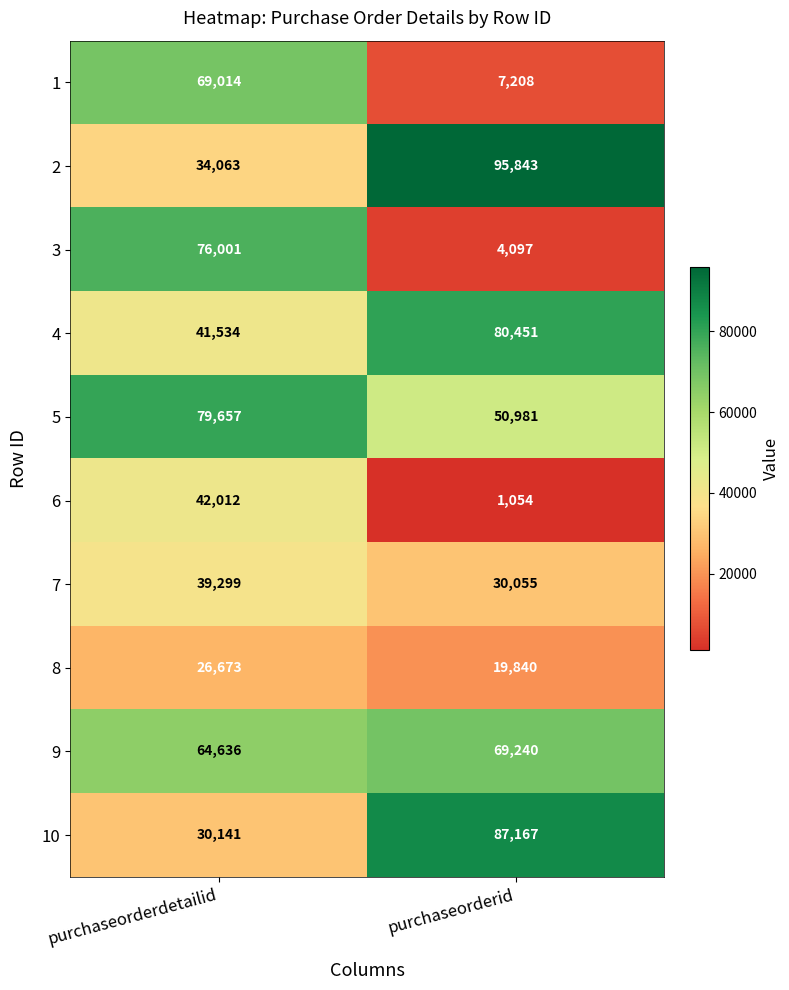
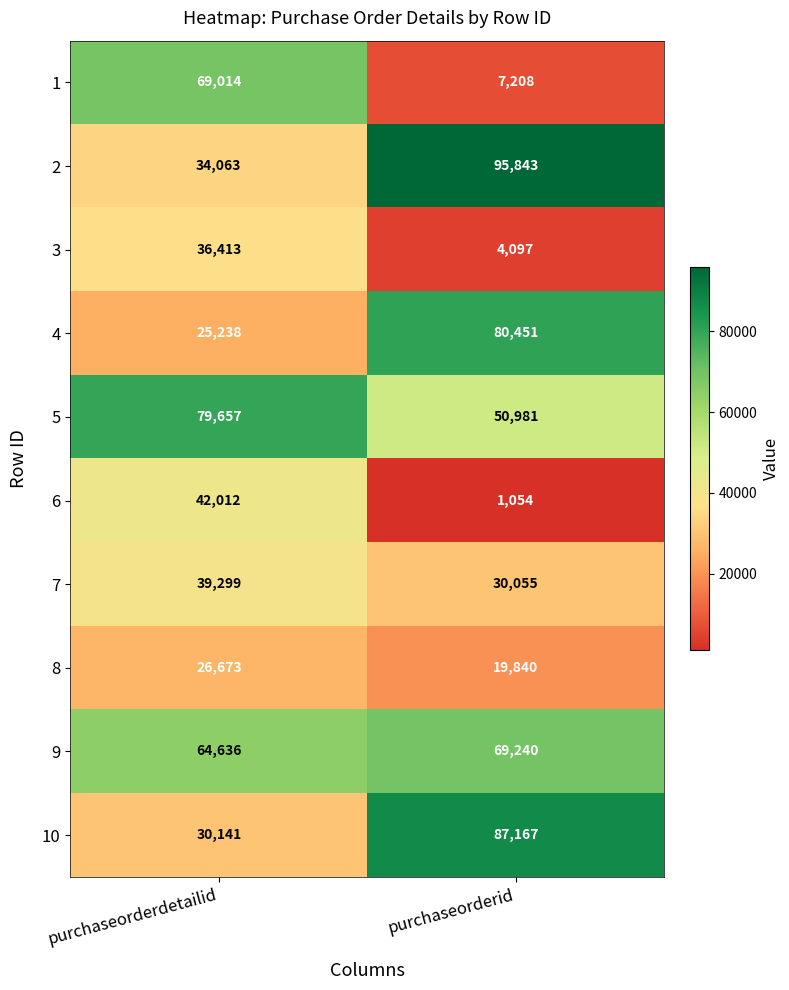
  {
    "1": {
      "purchaseorderdetailid": "69,014",
      "purchaseorderid": "7,208"
    },
    "2": {
      "purchaseorderdetailid": "34,063",
      "purchaseorderid": "95,843"
    },
    "3": {
-     "purchaseorderdetailid": "76,001",
+     "purchaseorderdetailid": "36,413",
      "purchaseorderid": "4,097"
    },
    "4": {
-     "purchaseorderdetailid": "41,534",
+     "purchaseorderdetailid": "25,238",
      "purchaseorderid": "80,451"
    },
    "5": {
      "purchaseorderdetailid": "79,657",
      "purchaseorderid": "50,981"
    },
    "6": {
      "purchaseorderdetailid": "42,012",
      "purchaseorderid": "1,054"
    },
    "7": {
      "purchaseorderdetailid": "39,299",
      "purchaseorderid": "30,055"
    },
    "8": {
      "purchaseorderdetailid": "26,673",
      "purchaseorderid": "19,840"
    },
    "9": {
      "purchaseorderdetailid": "64,636",
      "purchaseorderid": "69,240"
    },
    "10": {
      "purchaseorderdetailid": "30,141",
      "purchaseorderid": "87,167"
    }
  }
